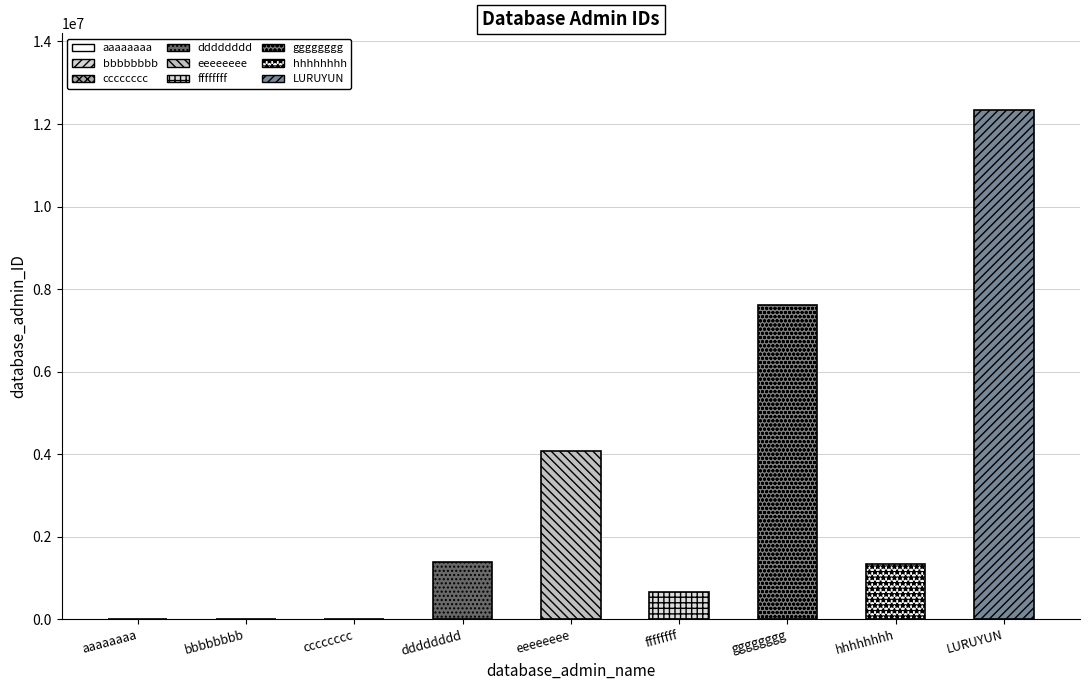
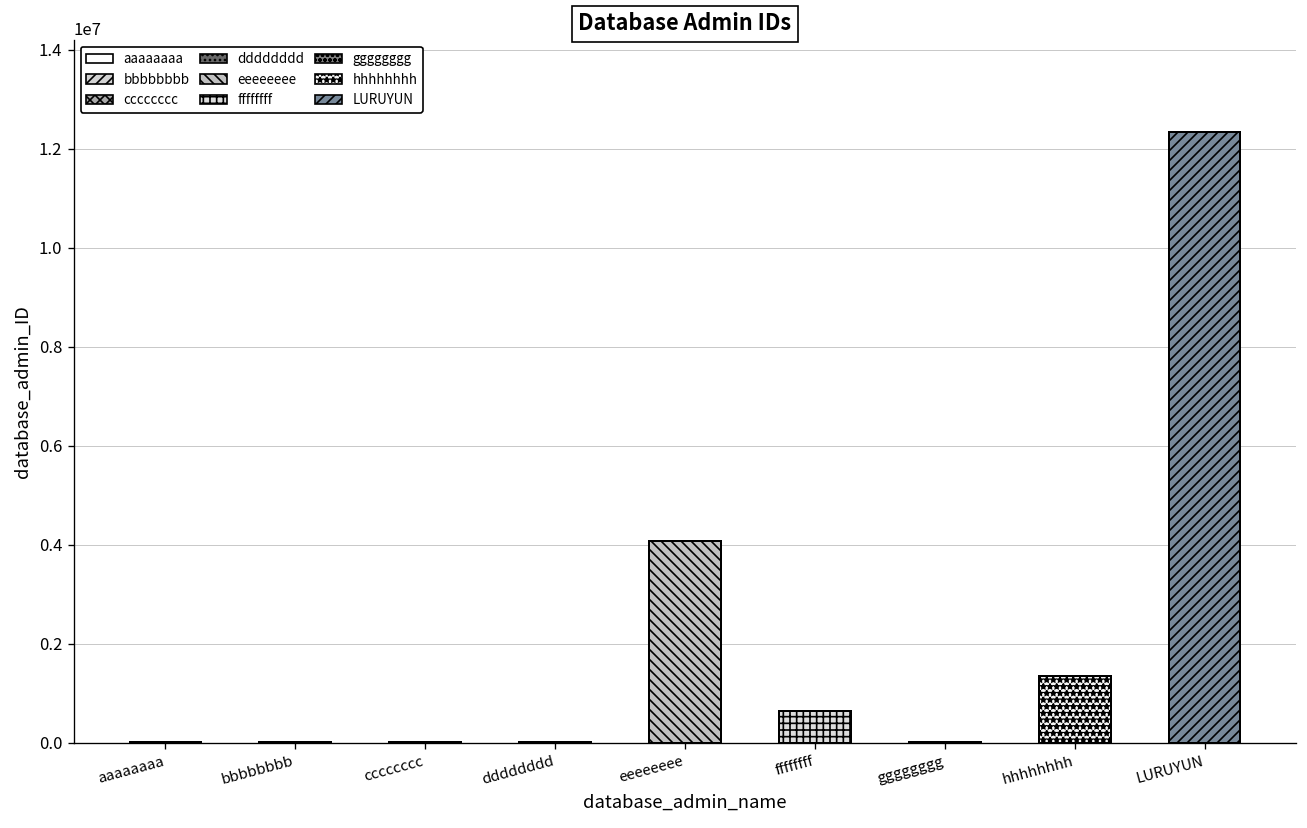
  {
-   "dddddddd": 1400000,
+   "dddddddd": 0,
    "eeeeeeee": 4100000,
    "ffffffff": 600000,
-   "gggggggg": 7600000,
+   "gggggggg": 0,
    "hhhhhhhh": 1300000,
    "LURUYUN": 12300000
  }
